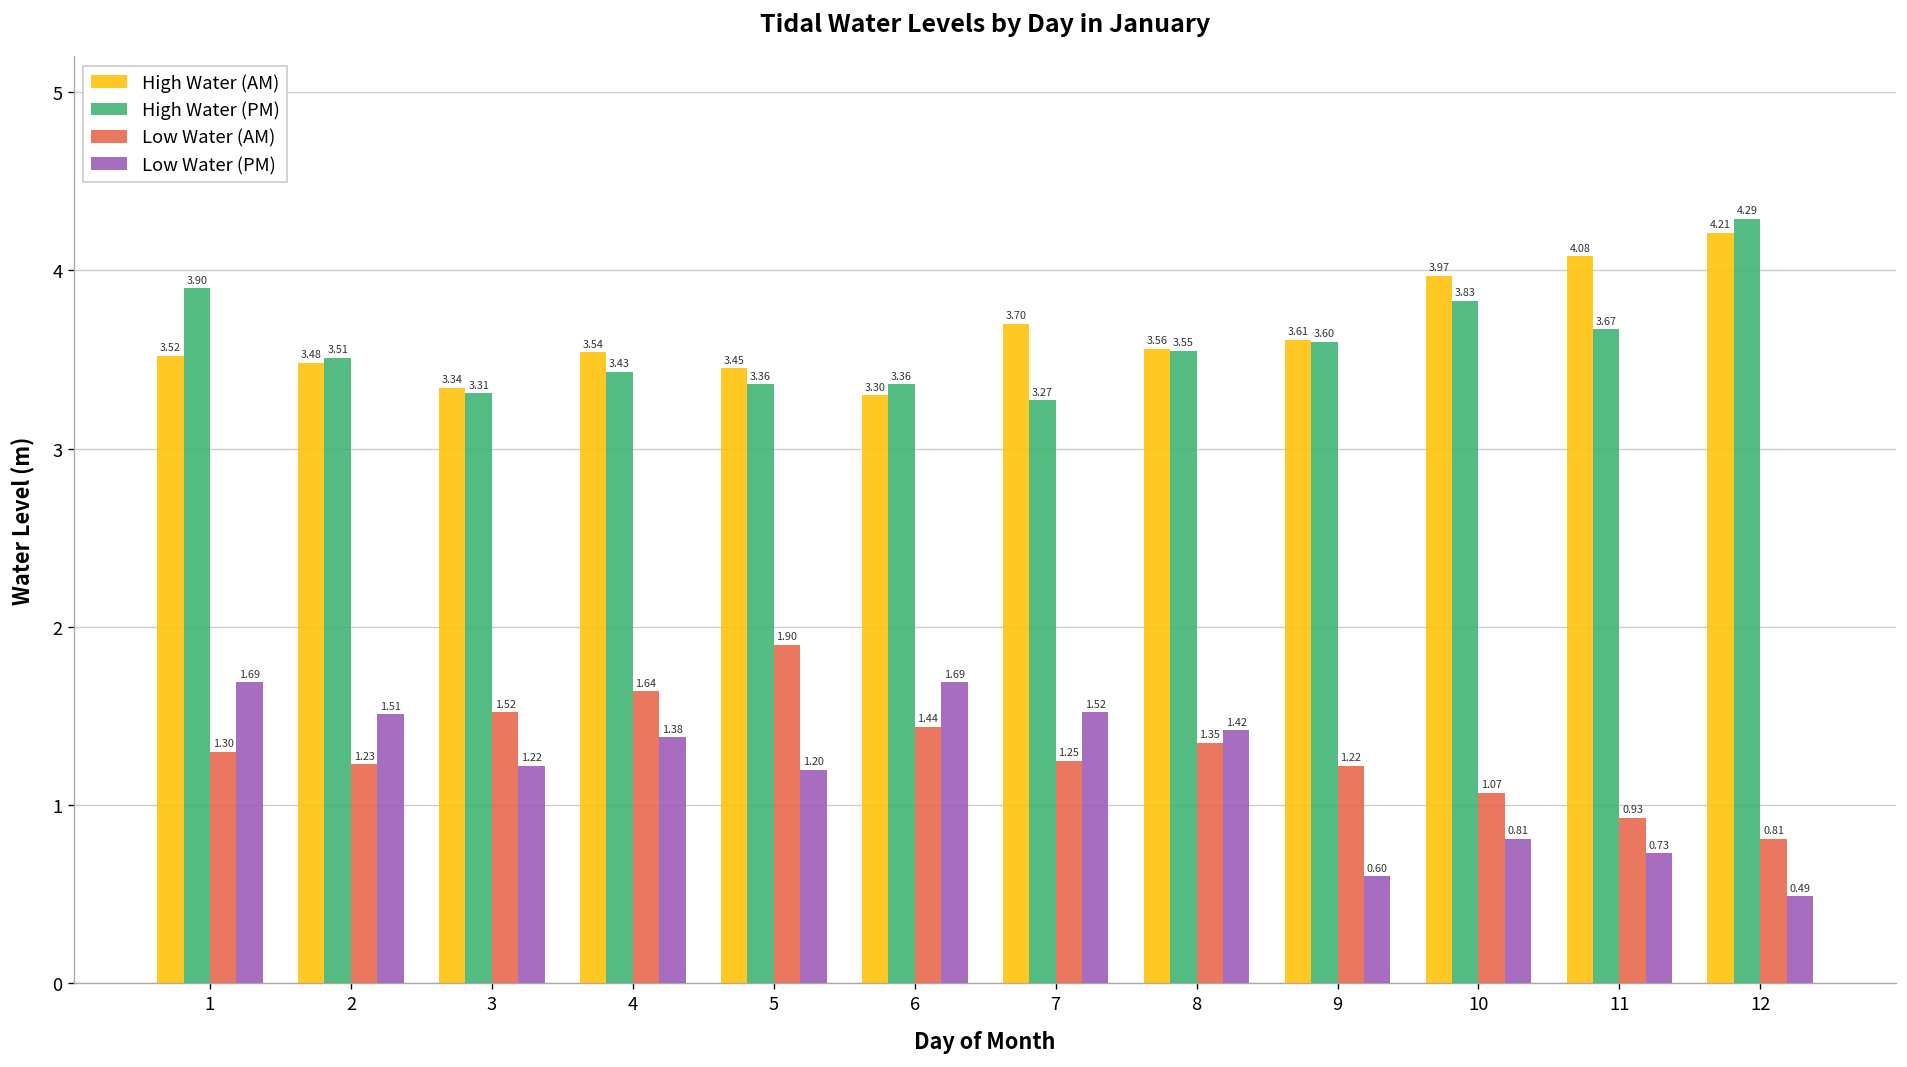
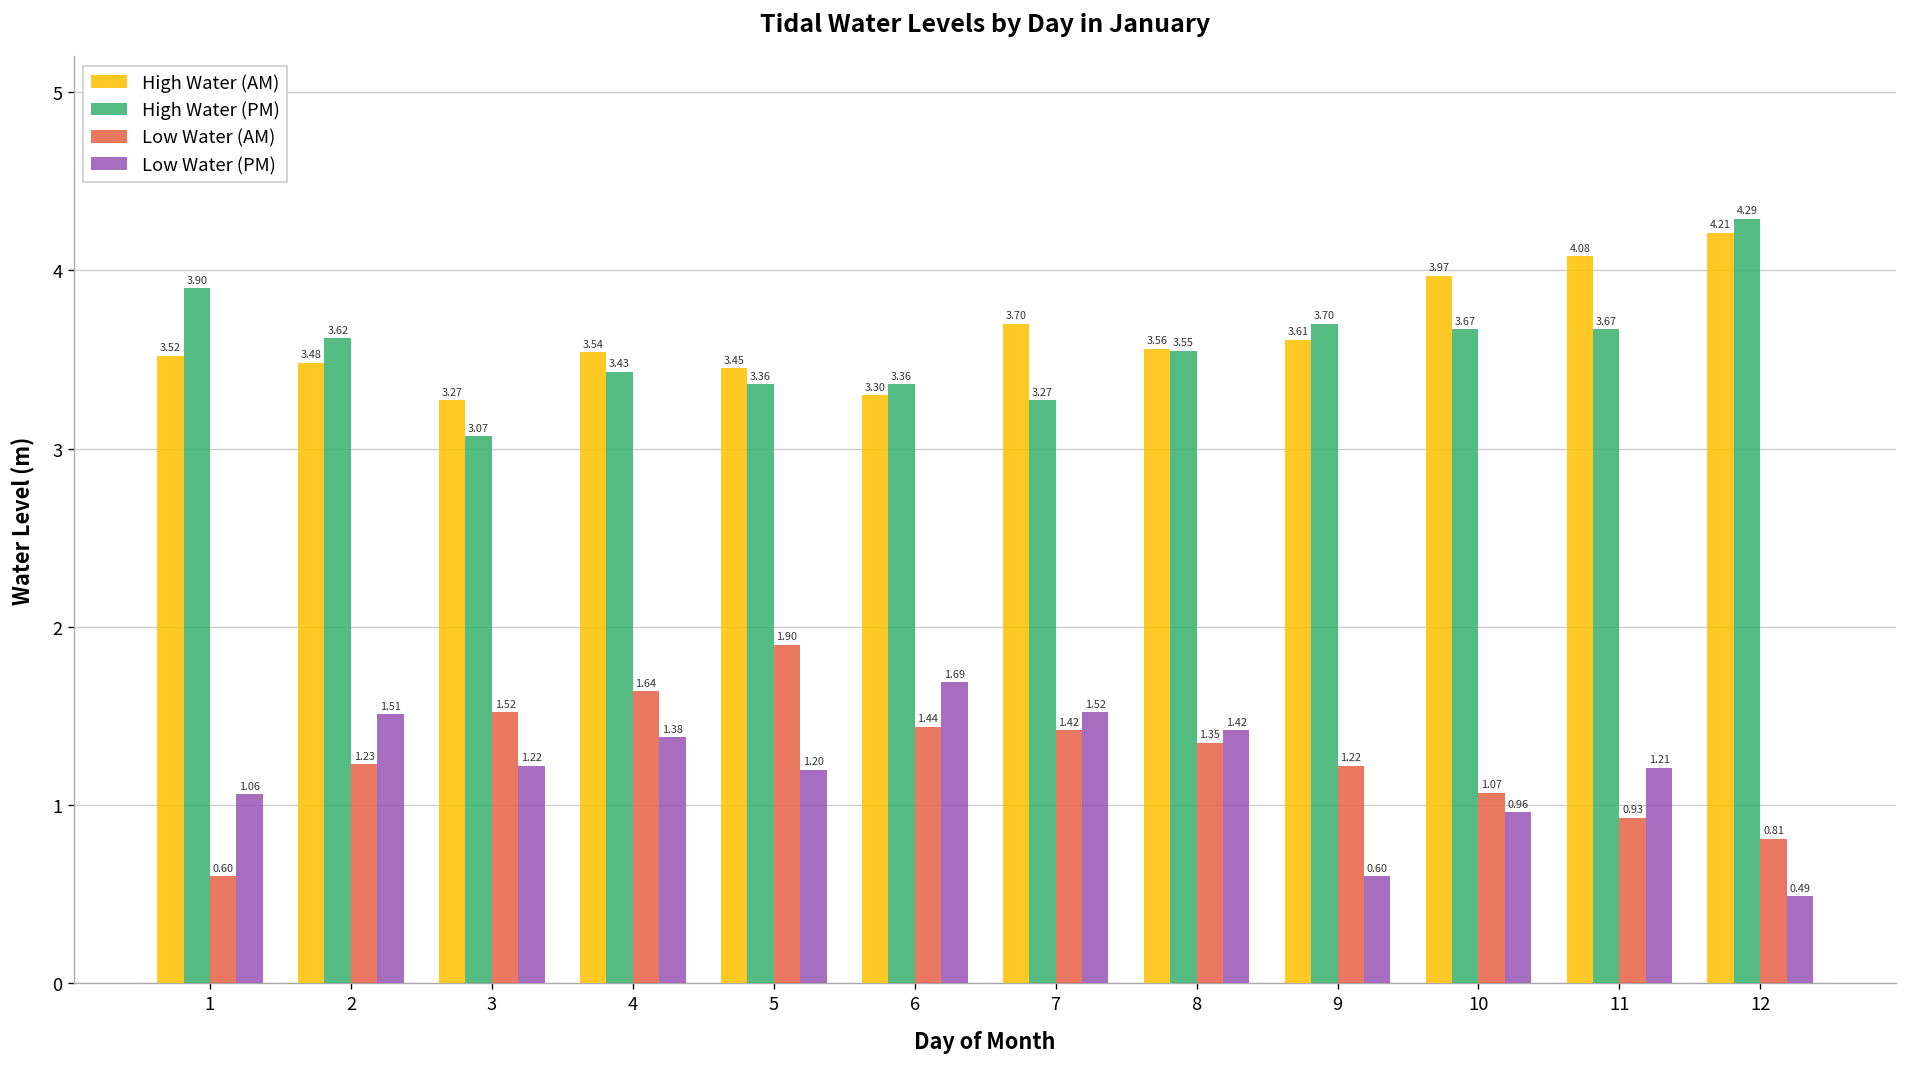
  {
    "High Water (AM)": {
      "1": 3.52,
      "2": 3.48,
-     "3": 3.34,
+     "3": 3.27,
      "4": 3.54,
      "5": 3.45,
      "6": 3.30,
      "7": 3.70,
      "8": 3.56,
      "9": 3.61,
      "10": 3.97,
      "11": 4.08,
      "12": 4.21
    },
    "High Water (PM)": {
      "1": 3.90,
-     "2": 3.51,
-     "3": 3.31,
+     "2": 3.62,
+     "3": 3.07,
      "4": 3.43,
      "5": 3.36,
      "6": 3.36,
      "7": 3.27,
      "8": 3.55,
-     "9": 3.60,
-     "10": 3.83,
+     "9": 3.70,
+     "10": 3.67,
      "11": 3.67,
      "12": 4.29
    },
    "Low Water (AM)": {
-     "1": 1.30,
+     "1": 0.60,
      "2": 1.23,
      "3": 1.52,
      "4": 1.64,
      "5": 1.90,
      "6": 1.44,
-     "7": 1.25,
+     "7": 1.42,
      "8": 1.35,
      "9": 1.22,
      "10": 1.07,
      "11": 0.93,
      "12": 0.81
    },
    "Low Water (PM)": {
-     "1": 1.69,
+     "1": 1.06,
      "2": 1.51,
      "3": 1.22,
      "4": 1.38,
      "5": 1.20,
      "6": 1.69,
      "7": 1.52,
      "8": 1.42,
      "9": 0.60,
-     "10": 0.81,
-     "11": 0.73,
+     "10": 0.96,
+     "11": 1.21,
      "12": 0.49
    }
  }
